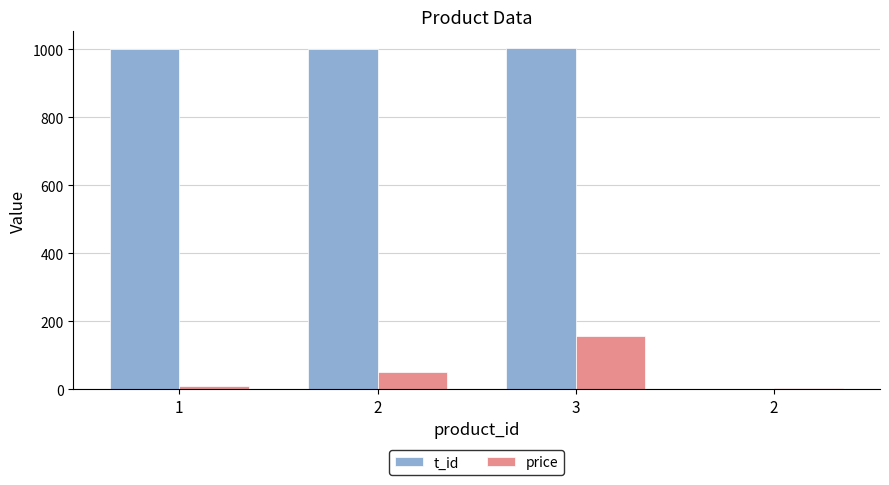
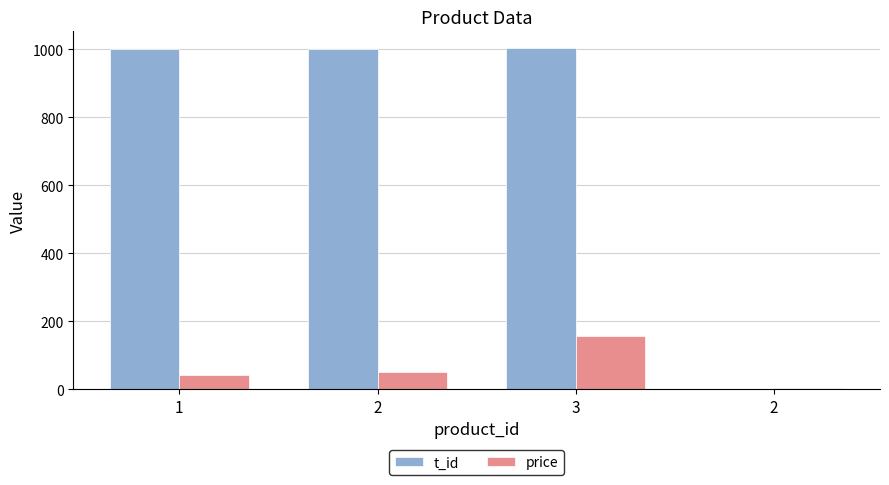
  {
    "t_id": {
      "1": 1000,
      "3": 1000
    },
    "price": {
-     "1": 10,
+     "1": 40,
      "3": 160
    }
  }
